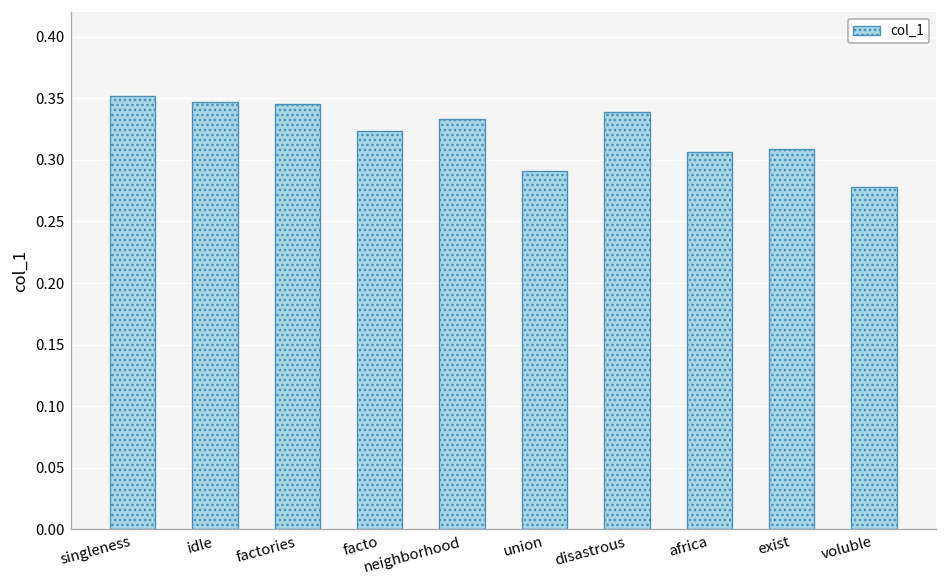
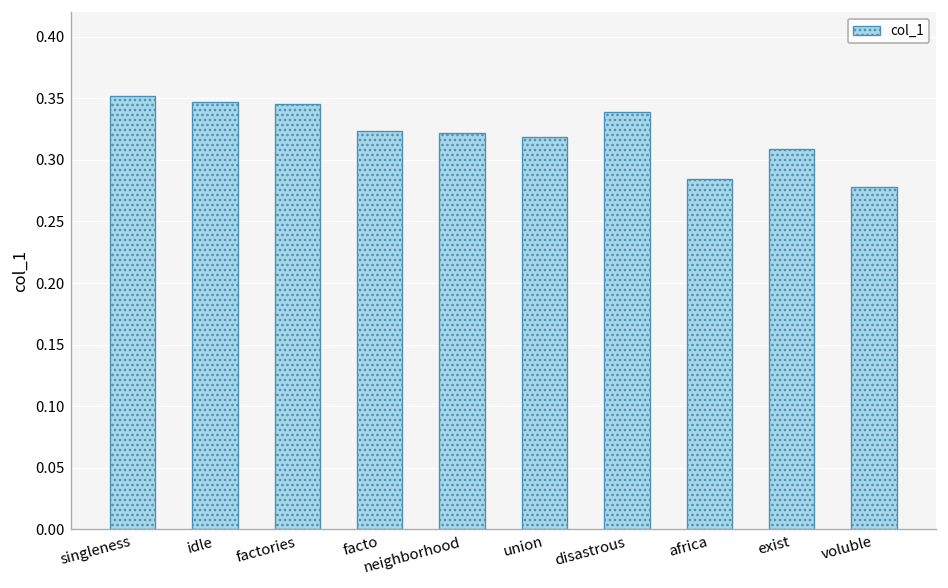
  {
    "singleness": 0.352,
    "idle": 0.347,
    "factories": 0.345,
    "facto": 0.323,
-   "neighborhood": 0.333,
-   "union": 0.291,
+   "neighborhood": 0.322,
+   "union": 0.318,
    "disastrous": 0.339,
-   "africa": 0.307,
+   "africa": 0.284,
    "exist": 0.309,
    "voluble": 0.278
  }
